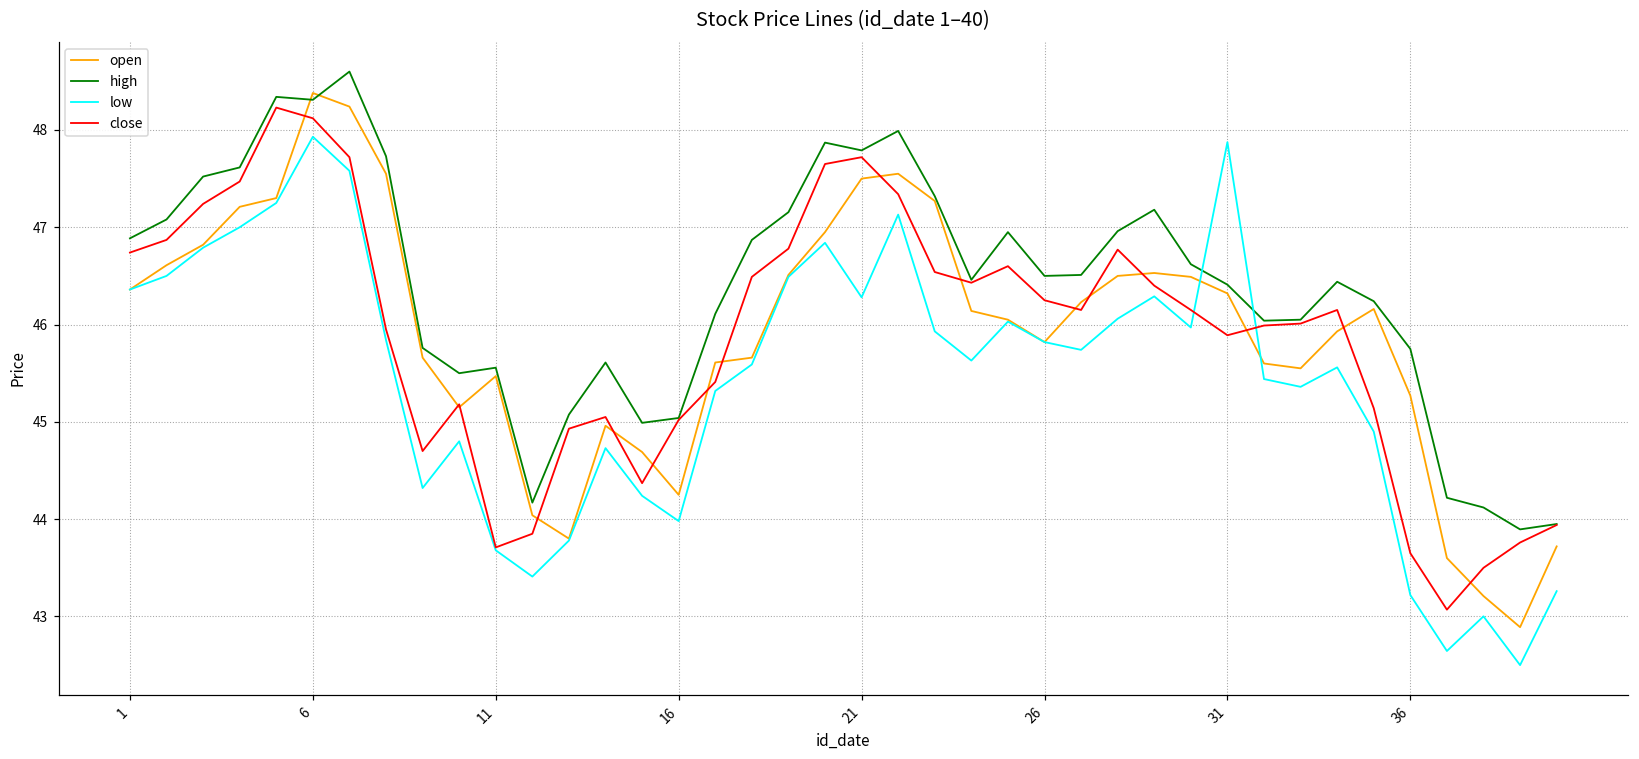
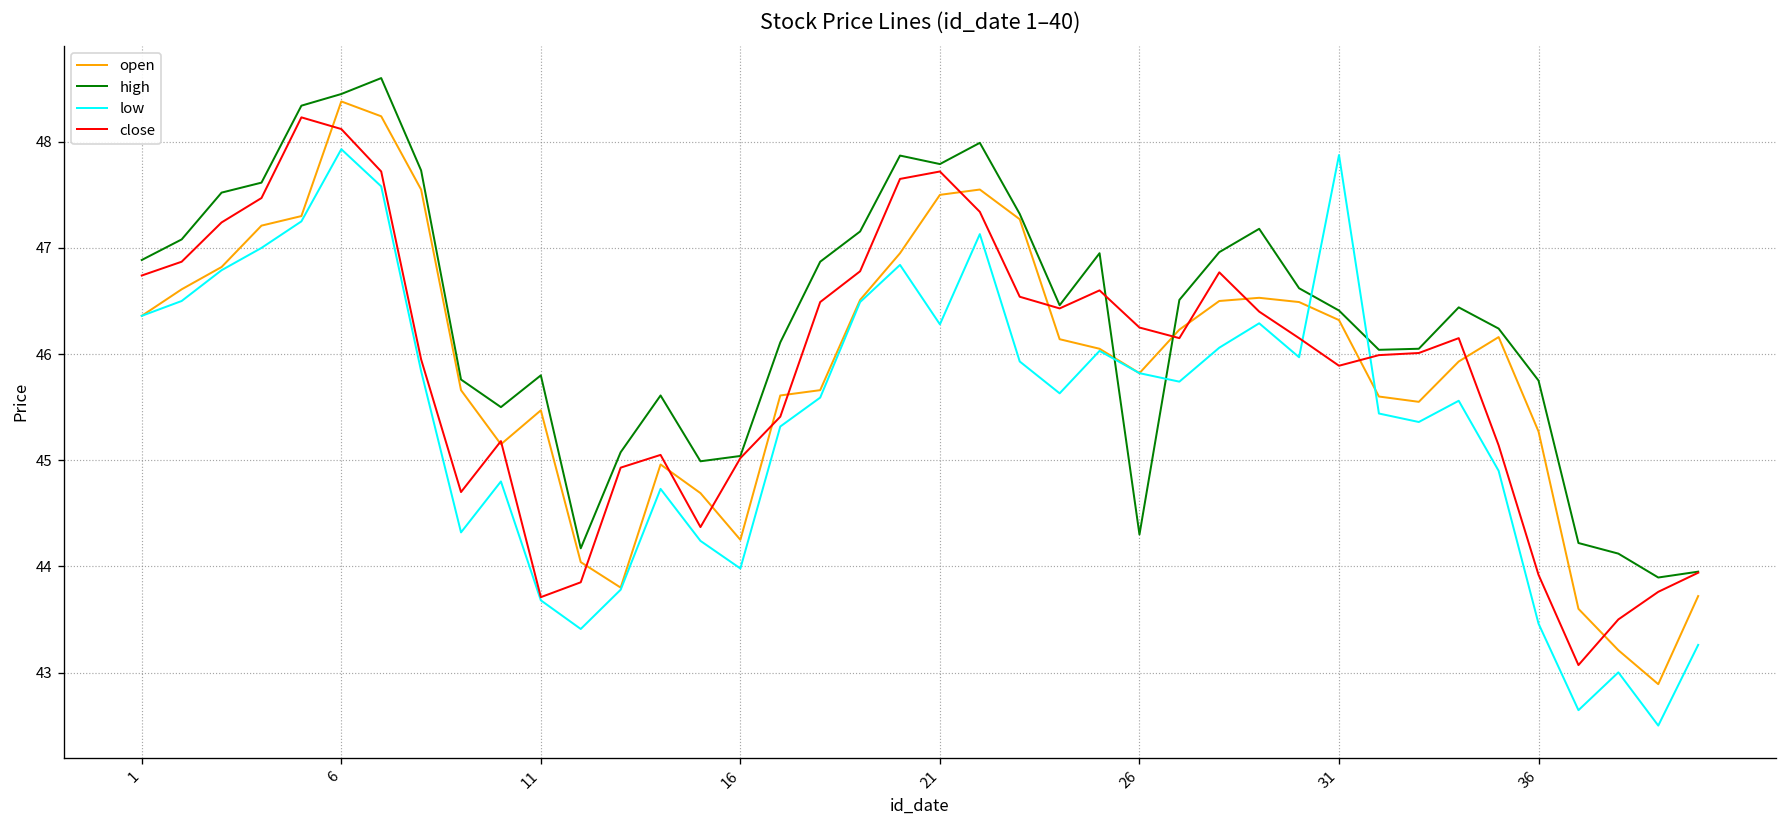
  {
    "open": {
      "6": 48.4,
      "11": 45.5,
      "16": 44.3,
      "21": 47.5,
      "31": 46.3,
      "36": 45.3
    },
    "high": {
      "1": 46.9,
-     "6": 48.3,
-     "11": 45.6,
+     "6": 48.5,
+     "11": 45.8,
      "21": 47.8,
-     "26": 46.5,
+     "26": 44.3,
      "31": 46.4,
      "36": 45.8
    },
    "low": {
      "6": 47.9,
      "11": 43.7,
      "16": 44.0,
      "21": 46.3,
      "31": 47.9,
-     "36": 43.2
+     "36": 43.5
    },
    "close": {
      "1": 46.7,
      "6": 48.1,
      "11": 43.7,
      "21": 47.7,
      "26": 46.3,
      "31": 45.9,
-     "36": 43.7
+     "36": 43.9
    }
  }
